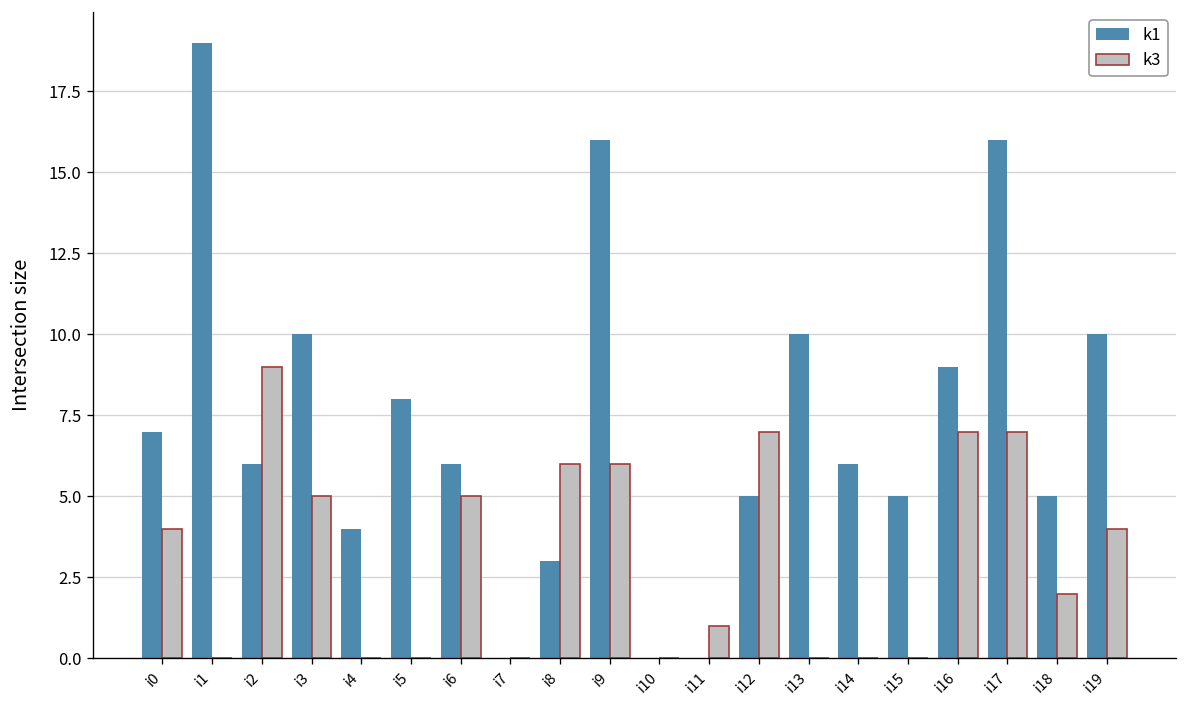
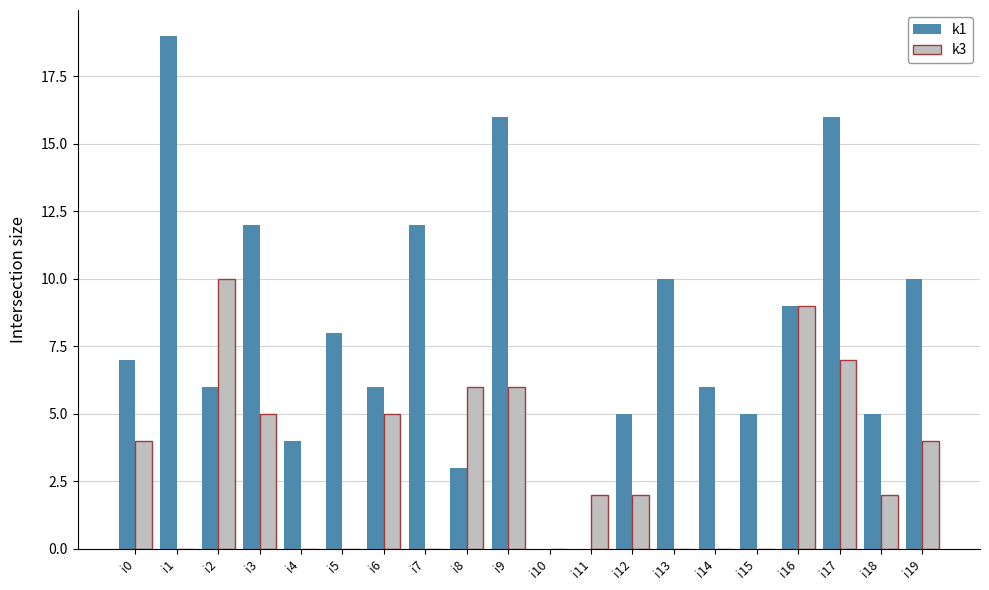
  {
    "k1": {
      "i0": 7,
      "i1": 19,
      "i2": 6,
-     "i3": 10,
+     "i3": 12,
      "i4": 4,
      "i5": 8,
      "i6": 6,
-     "i7": 0,
+     "i7": 12,
      "i8": 3,
      "i9": 16,
      "i10": 0,
      "i11": 0,
      "i12": 5,
      "i13": 10,
      "i14": 6,
      "i15": 5,
      "i16": 9,
      "i17": 16,
      "i18": 5,
      "i19": 10
    },
    "k3": {
      "i0": 4,
      "i1": 0,
-     "i2": 9,
+     "i2": 10,
      "i3": 5,
      "i4": 0,
      "i5": 0,
      "i6": 5,
      "i7": 0,
      "i8": 6,
      "i9": 6,
      "i10": 0,
-     "i11": 1,
-     "i12": 7,
+     "i11": 2,
+     "i12": 2,
      "i13": 0,
      "i14": 0,
      "i15": 0,
-     "i16": 7,
+     "i16": 9,
      "i17": 7,
      "i18": 2,
      "i19": 4
    }
  }
